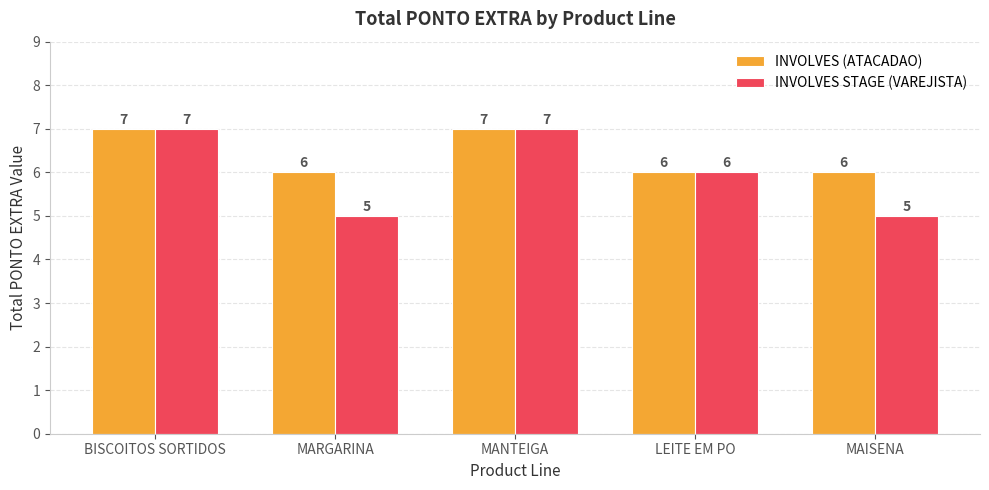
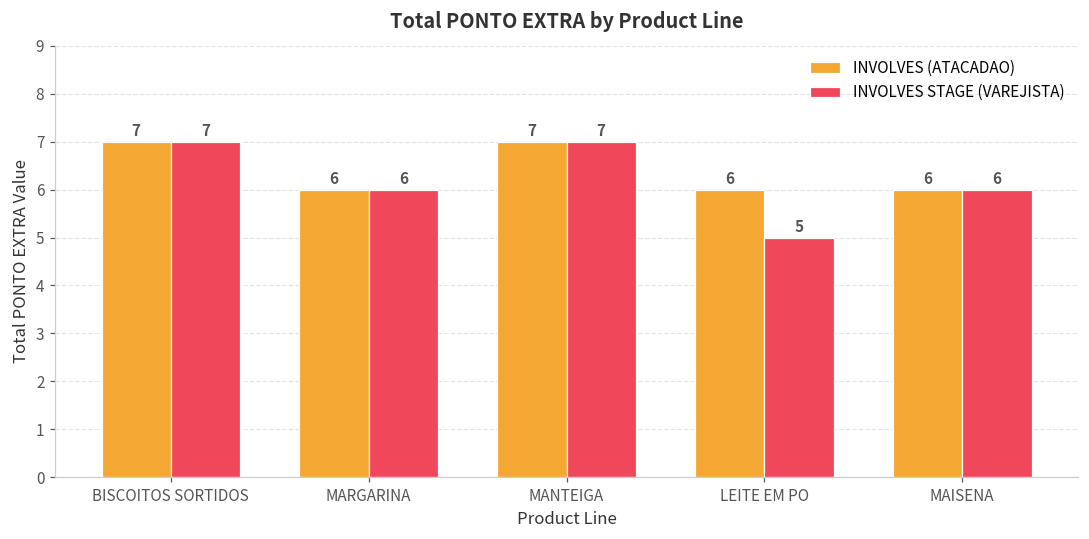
  {
    "INVOLVES (ATACADAO)": {
      "BISCOITOS SORTIDOS": 7,
      "MARGARINA": 6,
      "MANTEIGA": 7,
      "LEITE EM PO": 6,
      "MAISENA": 6
    },
    "INVOLVES STAGE (VAREJISTA)": {
      "BISCOITOS SORTIDOS": 7,
-     "MARGARINA": 5,
+     "MARGARINA": 6,
      "MANTEIGA": 7,
-     "LEITE EM PO": 6,
-     "MAISENA": 5
+     "LEITE EM PO": 5,
+     "MAISENA": 6
    }
  }
